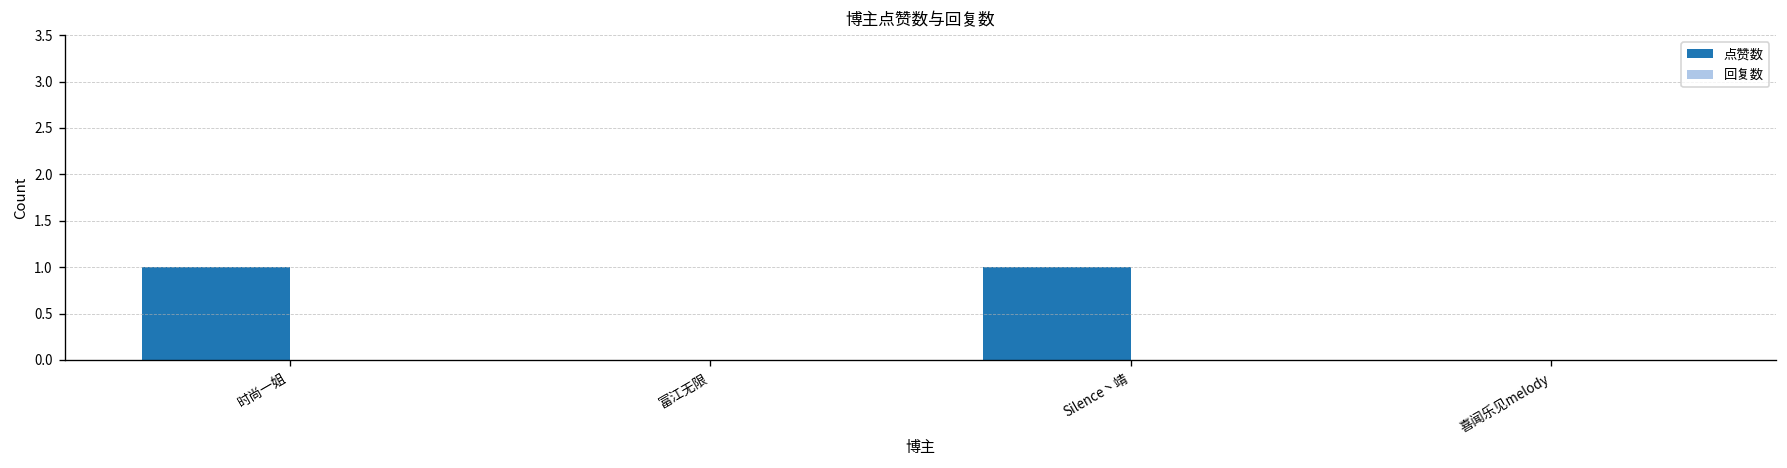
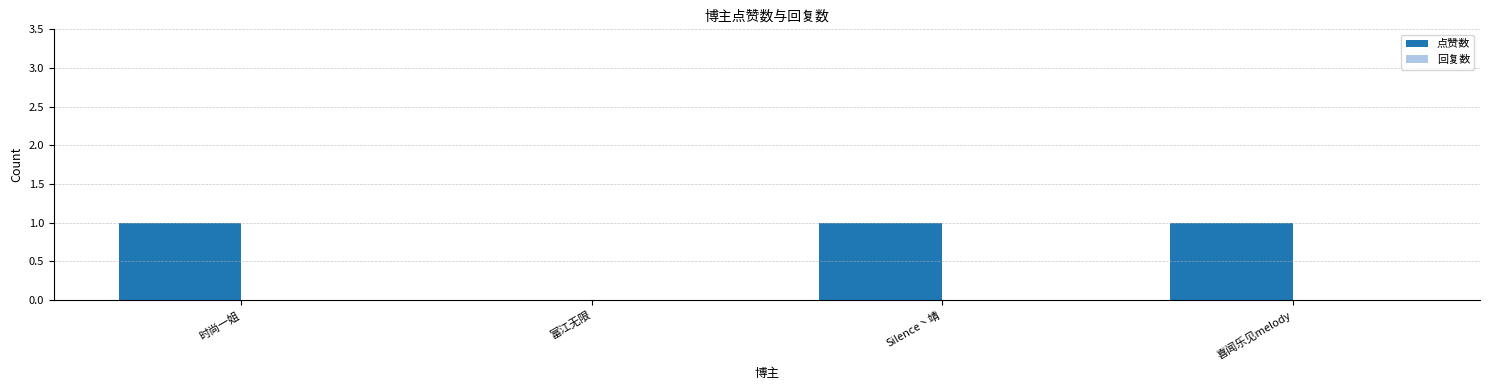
  {
    "点赞数": {
      "时尚一姐": 1,
      "富江无限": 0,
      "Silence丶靖": 1,
-     "喜闻乐见melody": 0
+     "喜闻乐见melody": 1
    },
    "回复数": {
      "时尚一姐": 0,
      "富江无限": 0,
      "Silence丶靖": 0,
      "喜闻乐见melody": 0
    }
  }
